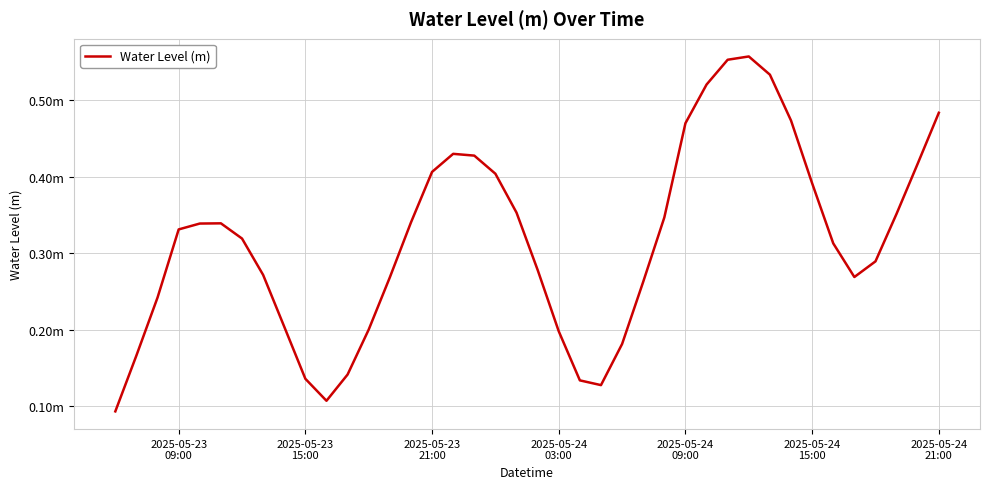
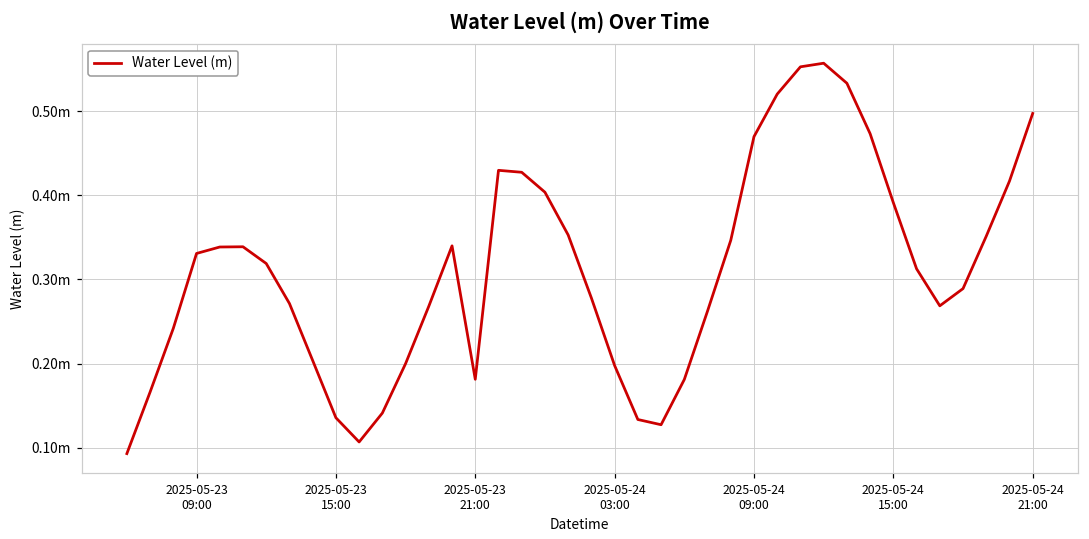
  {
    "2025-05-23 09:00": "0.33m",
    "2025-05-23 15:00": "0.14m",
-   "2025-05-23 21:00": "0.41m",
+   "2025-05-23 21:00": "0.18m",
    "2025-05-24 03:00": "0.20m",
    "2025-05-24 09:00": "0.47m",
    "2025-05-24 15:00": "0.39m",
-   "2025-05-24 21:00": "0.48m"
+   "2025-05-24 21:00": "0.50m"
  }
